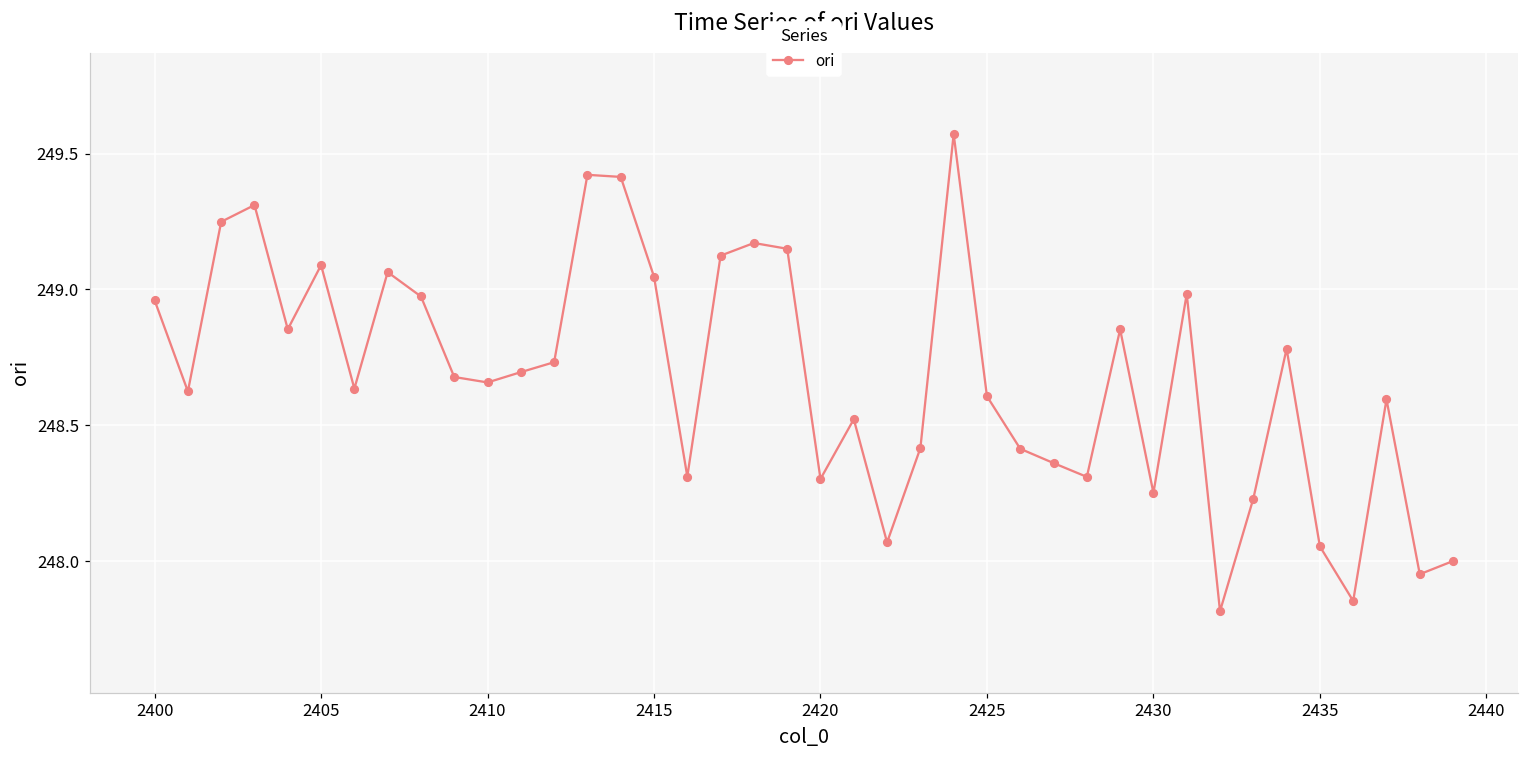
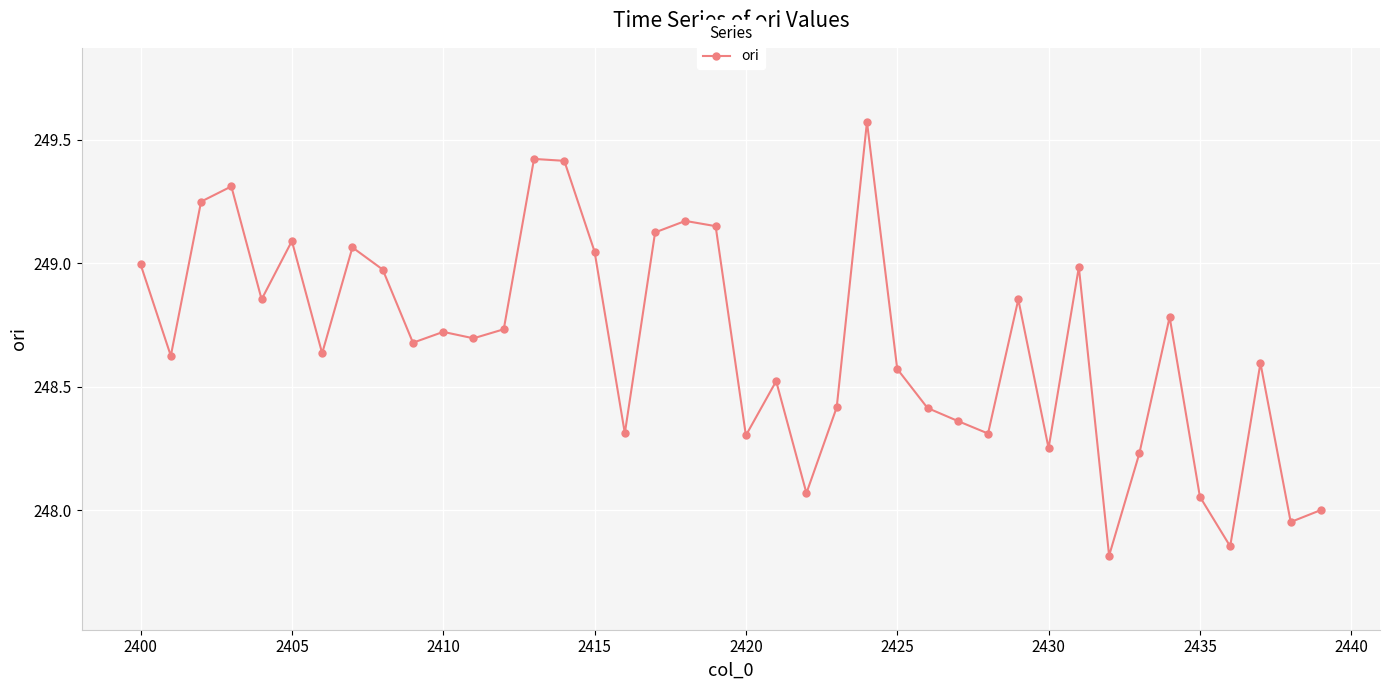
  {
-   "2400": 248.96,
+   "2400": 249.00,
    "2405": 249.09,
-   "2410": 248.66,
+   "2410": 248.72,
    "2415": 249.05,
    "2420": 248.30,
-   "2425": 248.61,
+   "2425": 248.57,
    "2430": 248.25,
    "2435": 248.05
  }
